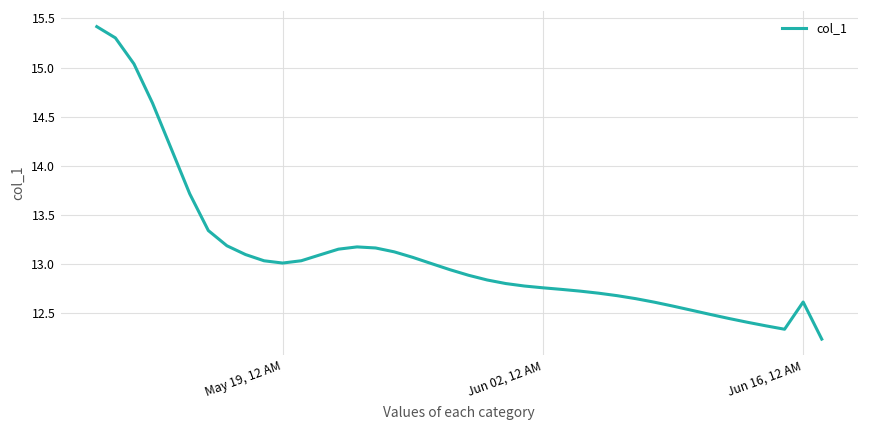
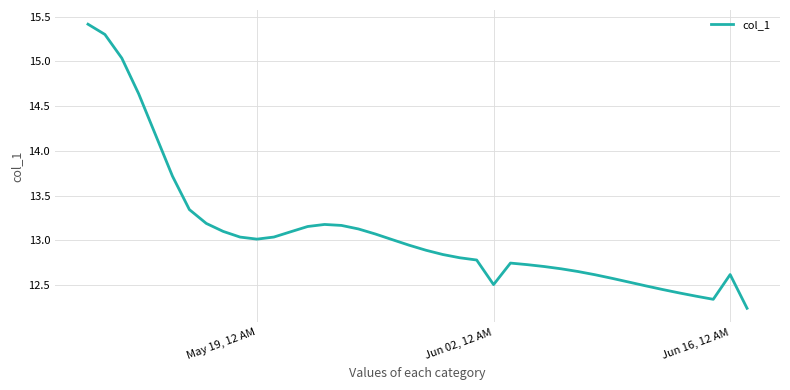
  {
    "May 19, 12 AM": 13.0,
-   "Jun 02, 12 AM": 12.8,
+   "Jun 02, 12 AM": 12.5,
    "Jun 16, 12 AM": 12.6
  }
